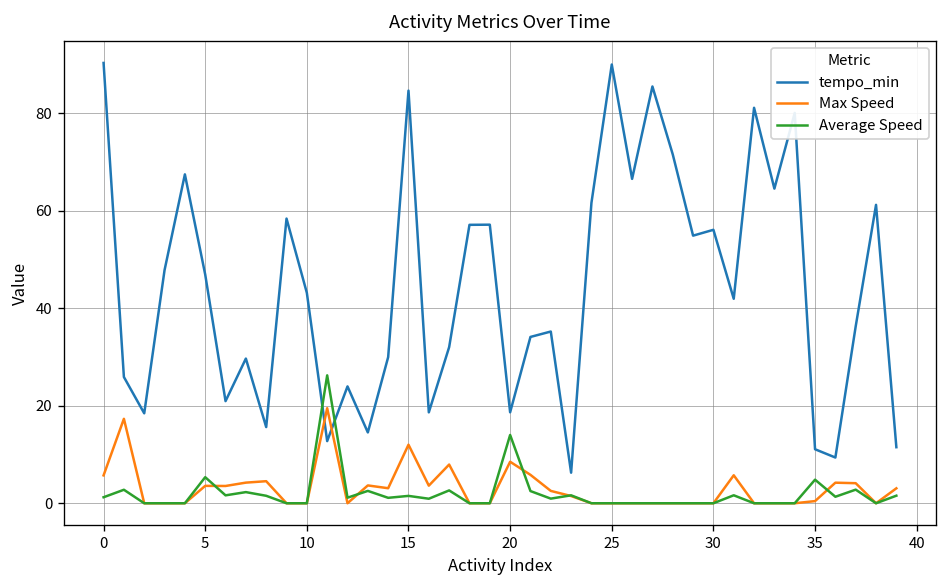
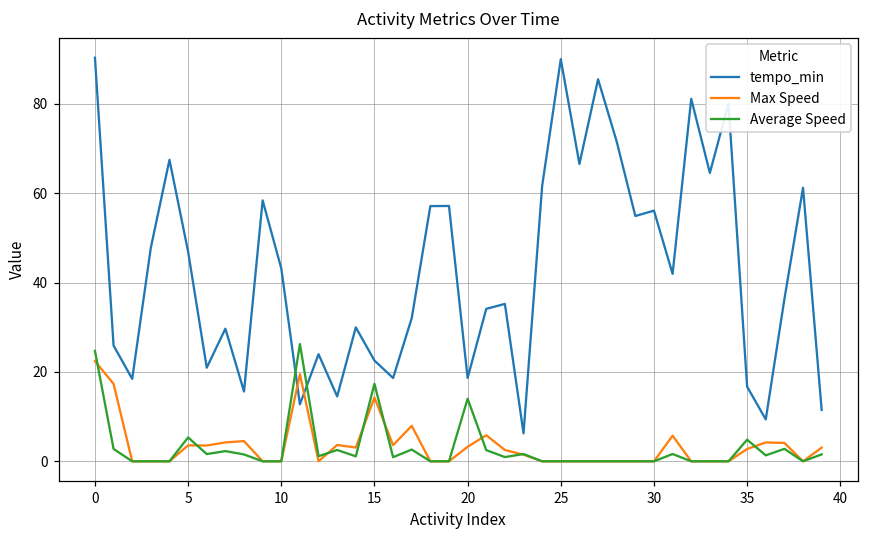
  {
    "tempo_min": {
      "0": 90,
      "5": 47,
      "10": 43,
-     "15": 85,
+     "15": 23,
      "20": 19,
      "25": 90,
      "30": 56,
-     "35": 11
+     "35": 17
    },
    "Max Speed": {
-     "0": 6,
+     "0": 22,
      "5": 4,
-     "15": 12,
-     "20": 9,
-     "35": 0
+     "15": 14,
+     "20": 3,
+     "35": 3
    },
    "Average Speed": {
-     "0": 1,
+     "0": 25,
      "5": 5,
-     "15": 2,
+     "15": 17,
      "20": 14,
      "35": 5
    }
  }
